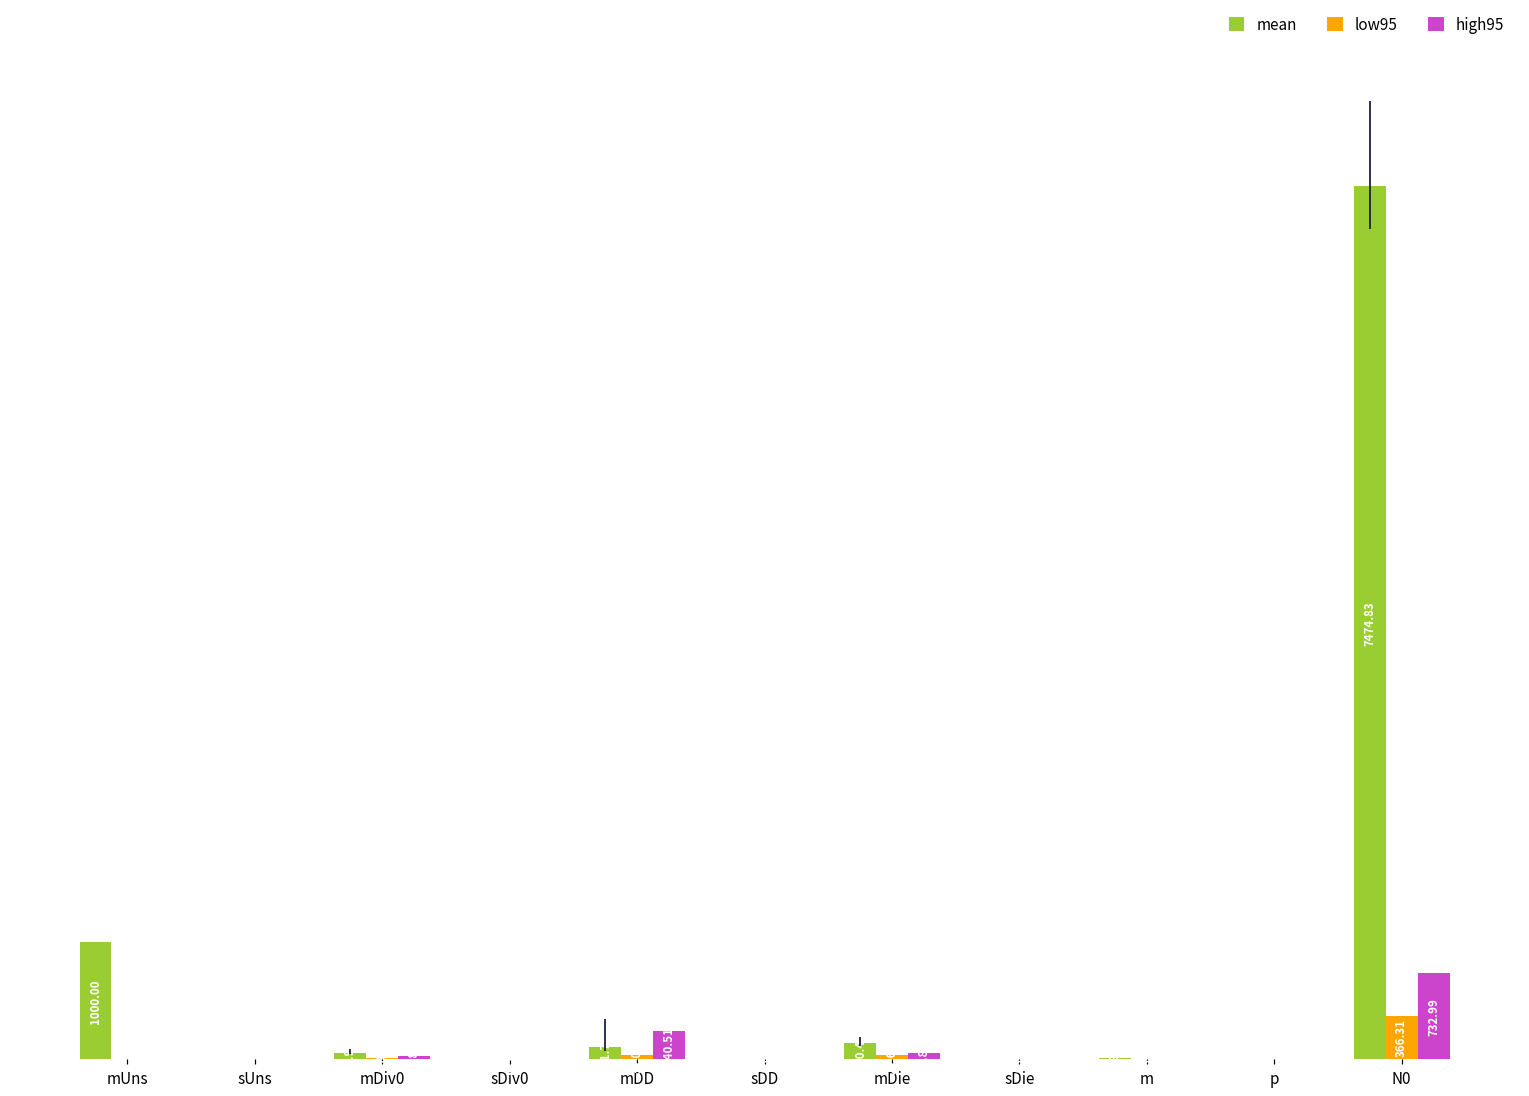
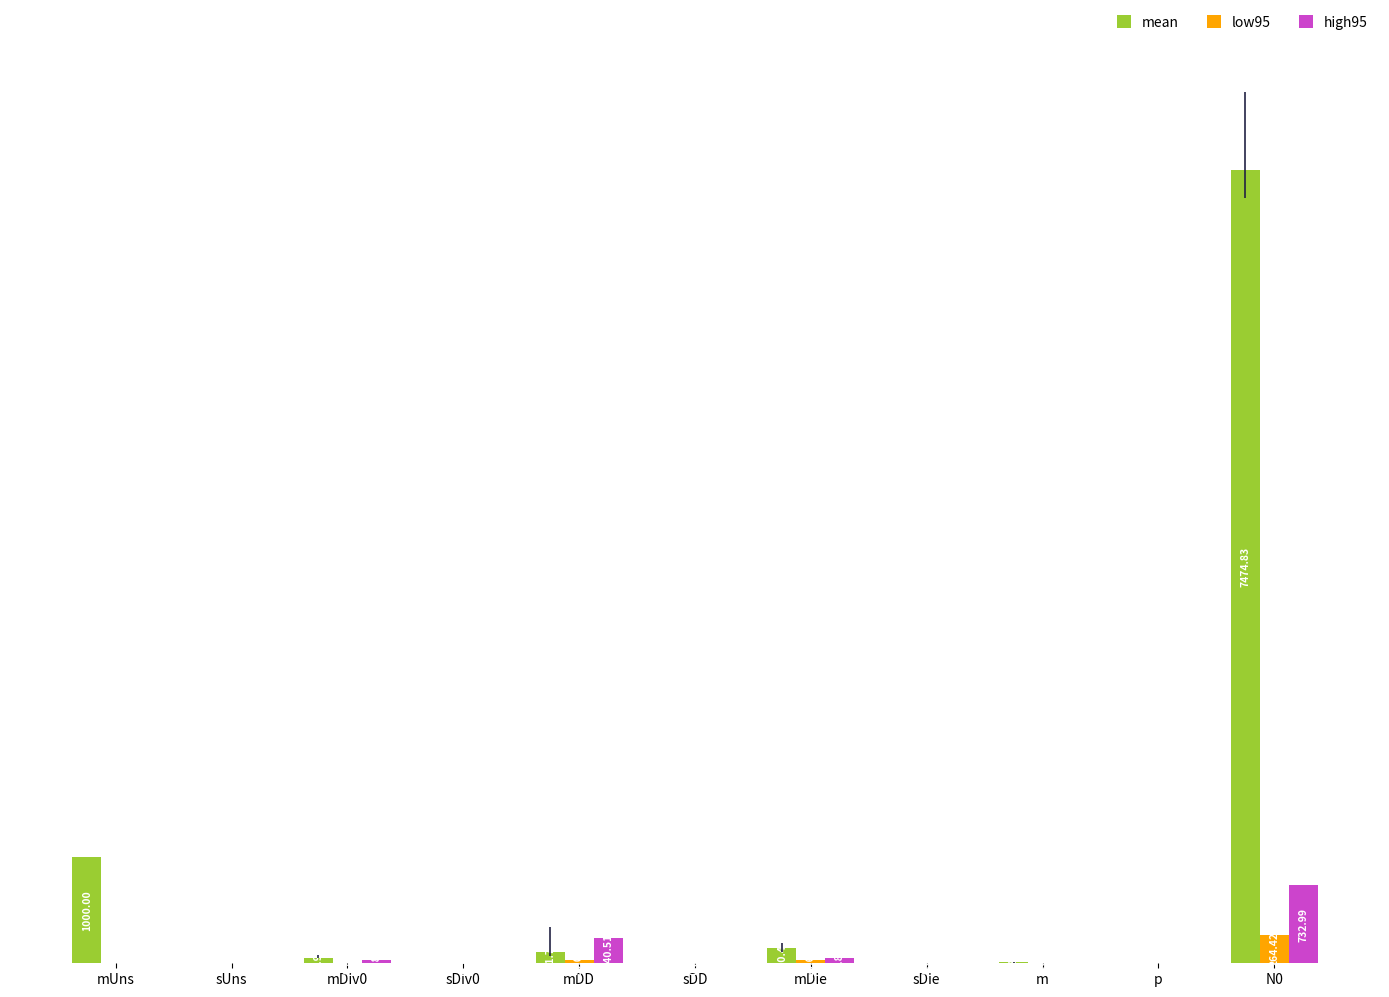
  {
    "mean": {
      "mUns": 1000.00,
      "N0": 7474.83
    },
    "low95": {
-     "N0": 366.31
+     "N0": 264.42
    },
    "high95": {
      "mDD": 240.51,
      "N0": 732.99
    }
  }
